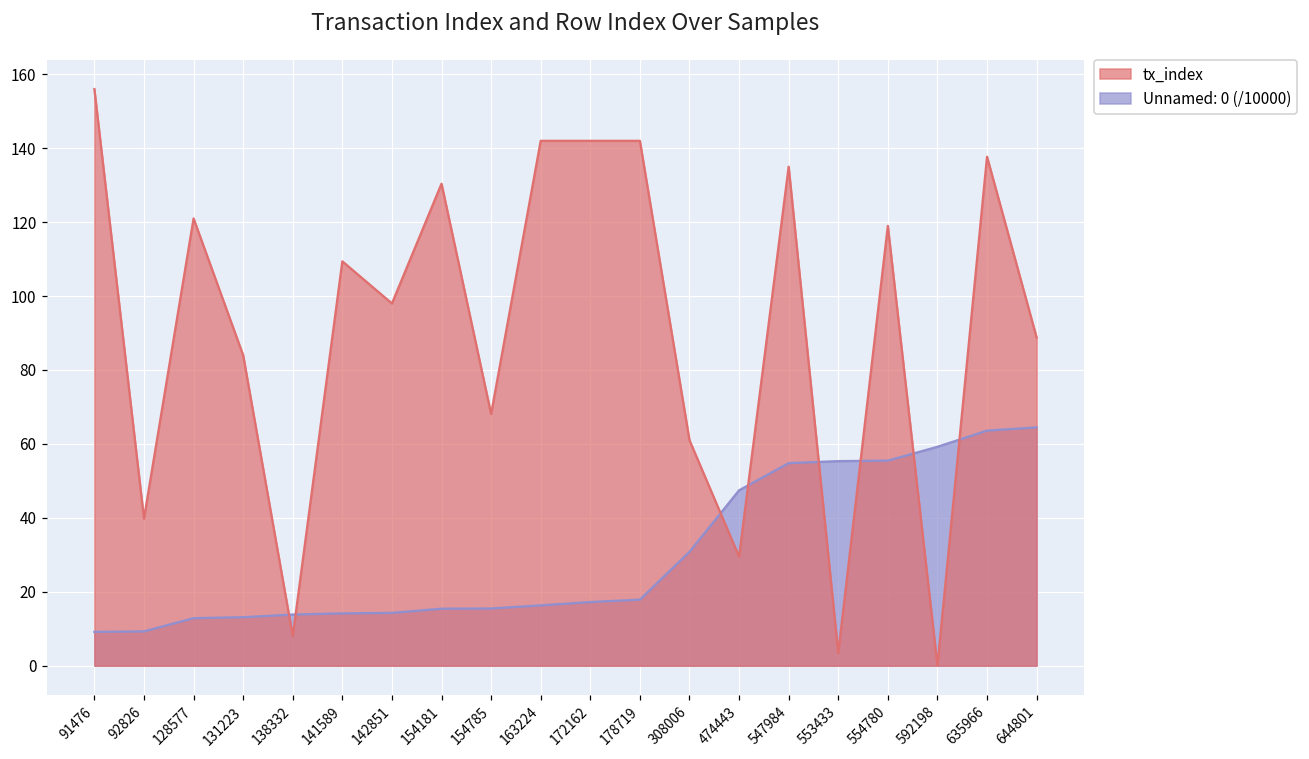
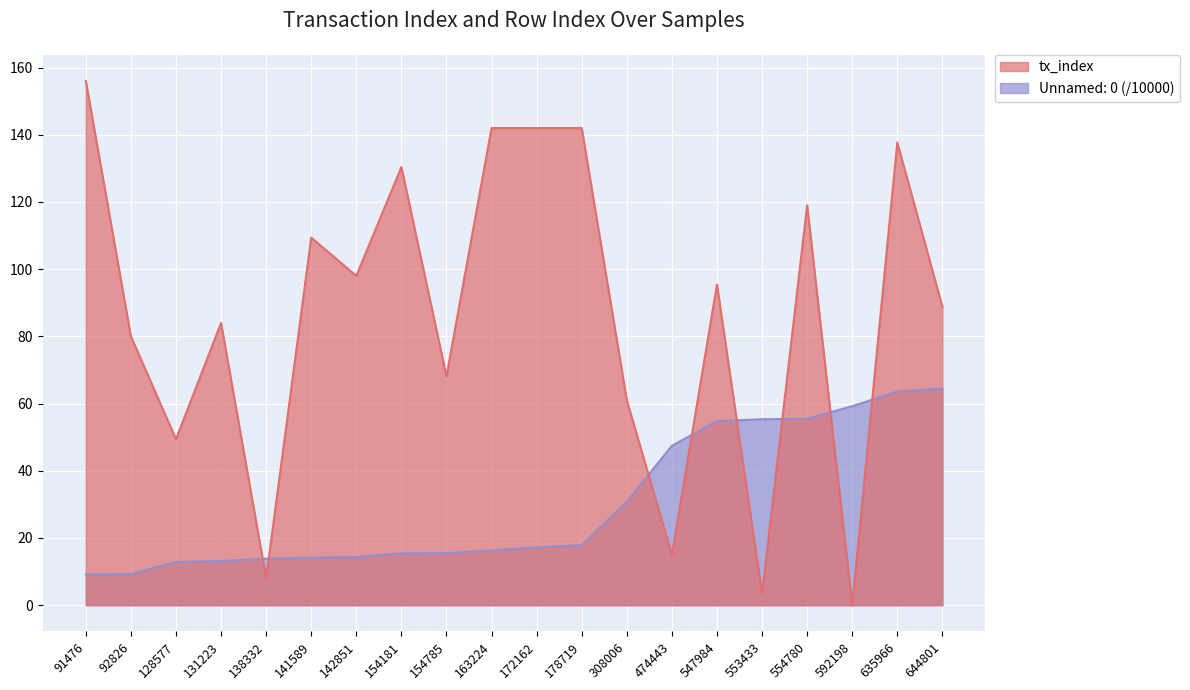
  {
    "tx_index": {
      "91476": 156,
-     "92826": 40,
-     "128577": 121,
+     "92826": 80,
+     "128577": 49,
      "131223": 84,
      "138332": 8,
      "141589": 109,
      "142851": 98,
      "154181": 130,
      "154785": 68,
      "163224": 142,
      "172162": 142,
      "178719": 142,
      "308006": 61,
-     "474443": 30,
-     "547984": 135,
+     "474443": 15,
+     "547984": 95,
      "553433": 3,
      "554780": 119,
      "592198": 0,
      "635966": 138,
      "644801": 89
    }
  }
